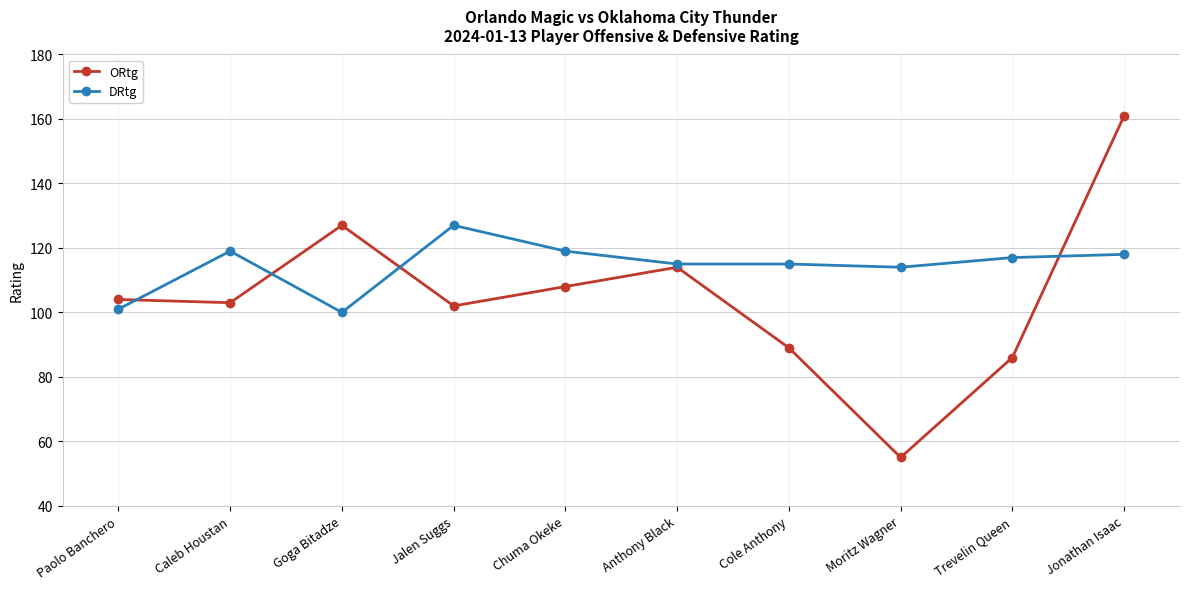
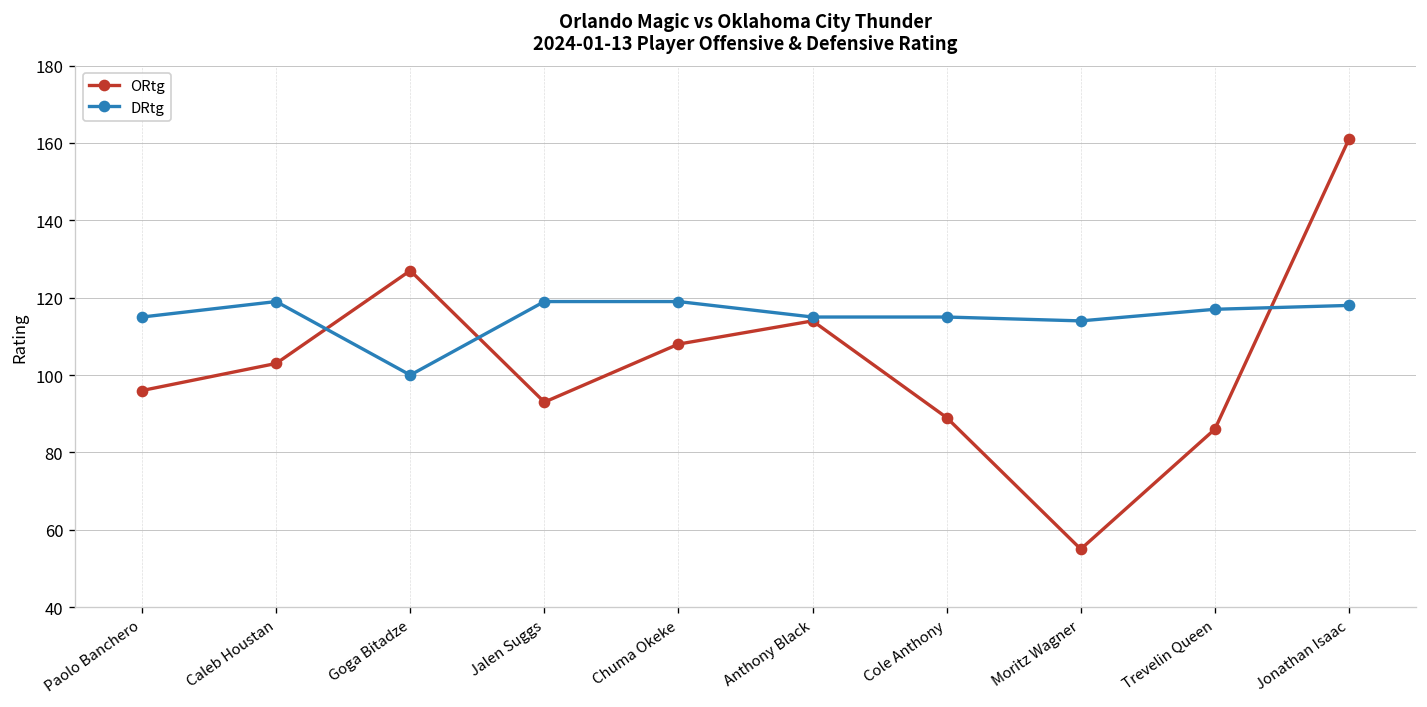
  {
    "ORtg": {
-     "Paolo Banchero": 104,
+     "Paolo Banchero": 96,
      "Caleb Houstan": 103,
      "Goga Bitadze": 127,
-     "Jalen Suggs": 102,
+     "Jalen Suggs": 93,
      "Chuma Okeke": 108,
      "Anthony Black": 114,
      "Cole Anthony": 89,
      "Moritz Wagner": 55,
      "Trevelin Queen": 86,
      "Jonathan Isaac": 161
    },
    "DRtg": {
-     "Paolo Banchero": 101,
+     "Paolo Banchero": 115,
      "Caleb Houstan": 119,
      "Goga Bitadze": 100,
-     "Jalen Suggs": 127,
+     "Jalen Suggs": 119,
      "Chuma Okeke": 119,
      "Anthony Black": 115,
      "Cole Anthony": 115,
      "Moritz Wagner": 114,
      "Trevelin Queen": 117,
      "Jonathan Isaac": 118
    }
  }
